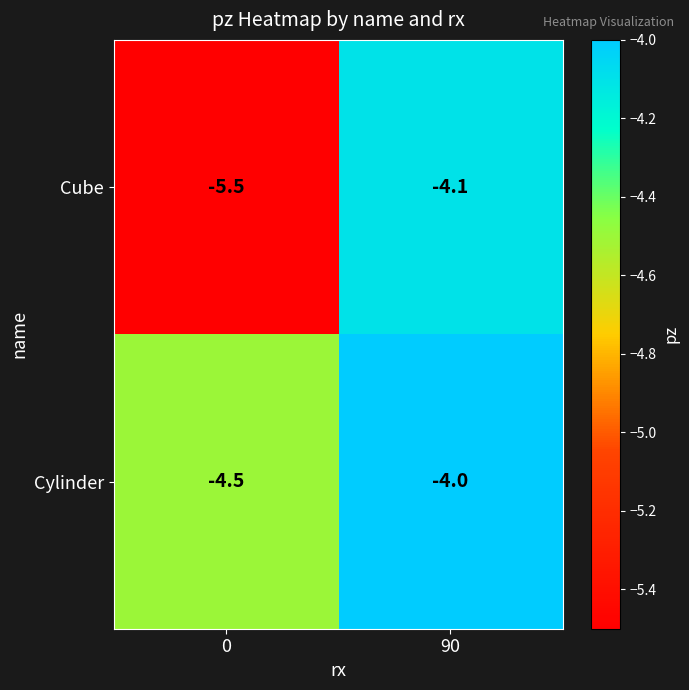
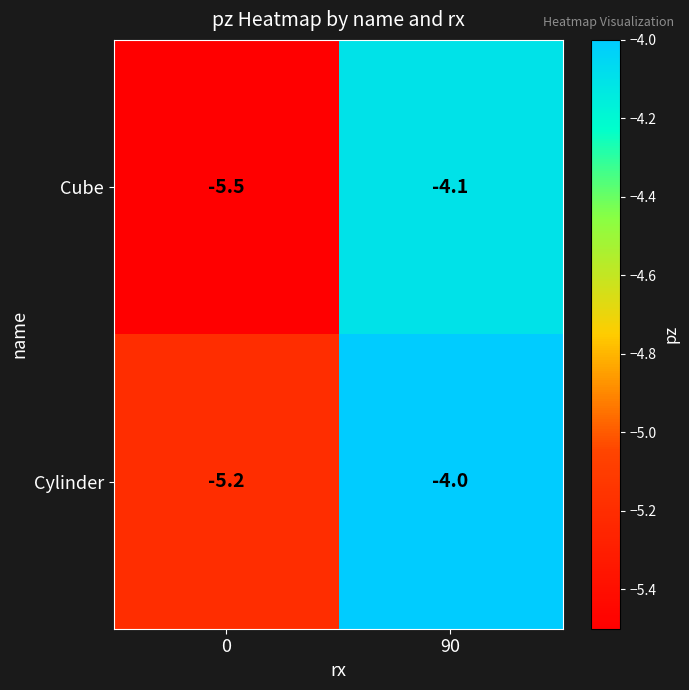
  {
    "Cube": {
      "0": -5.5,
      "90": -4.1
    },
    "Cylinder": {
-     "0": -4.5,
+     "0": -5.2,
      "90": -4.0
    }
  }
